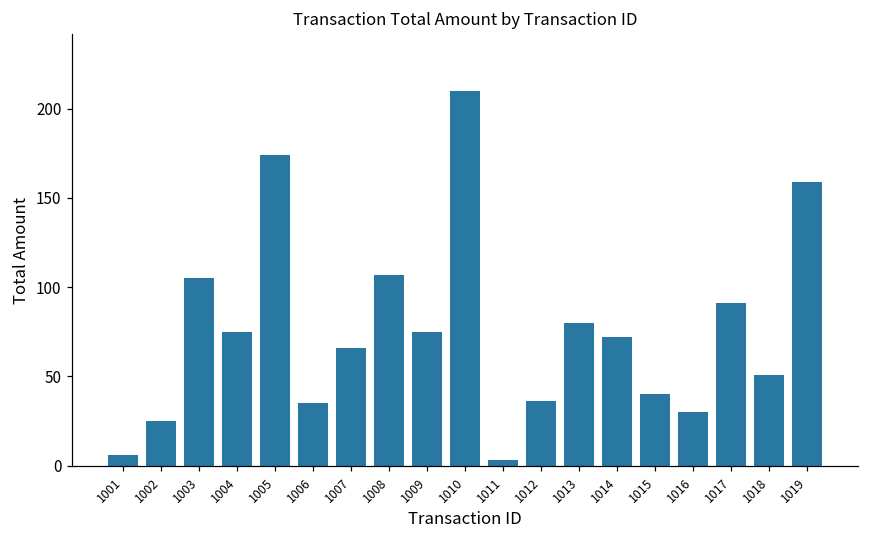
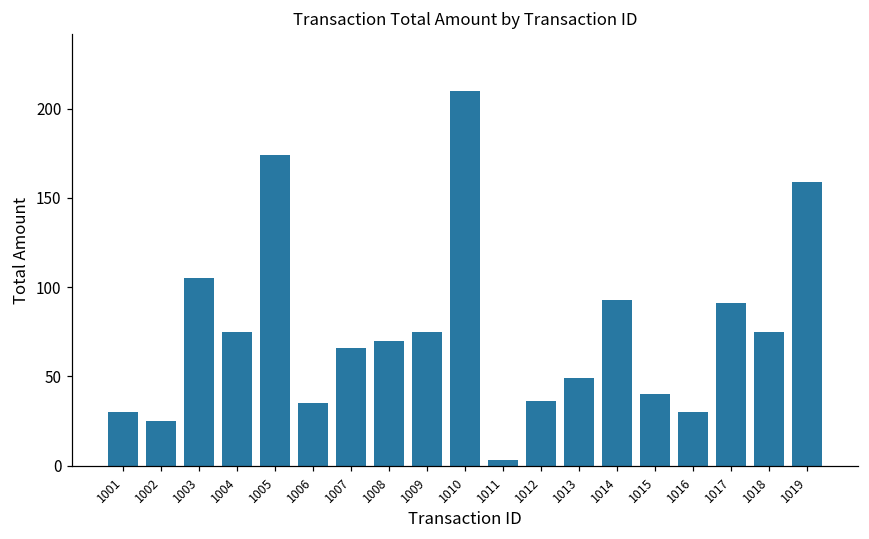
  {
-   "1001": 6,
+   "1001": 30,
    "1002": 25,
    "1003": 105,
    "1004": 75,
    "1005": 174,
    "1006": 35,
    "1007": 66,
-   "1008": 107,
+   "1008": 70,
    "1009": 75,
    "1010": 210,
    "1011": 3,
    "1012": 36,
-   "1013": 80,
-   "1014": 72,
+   "1013": 49,
+   "1014": 93,
    "1015": 40,
    "1016": 30,
    "1017": 91,
-   "1018": 51,
+   "1018": 75,
    "1019": 159
  }
